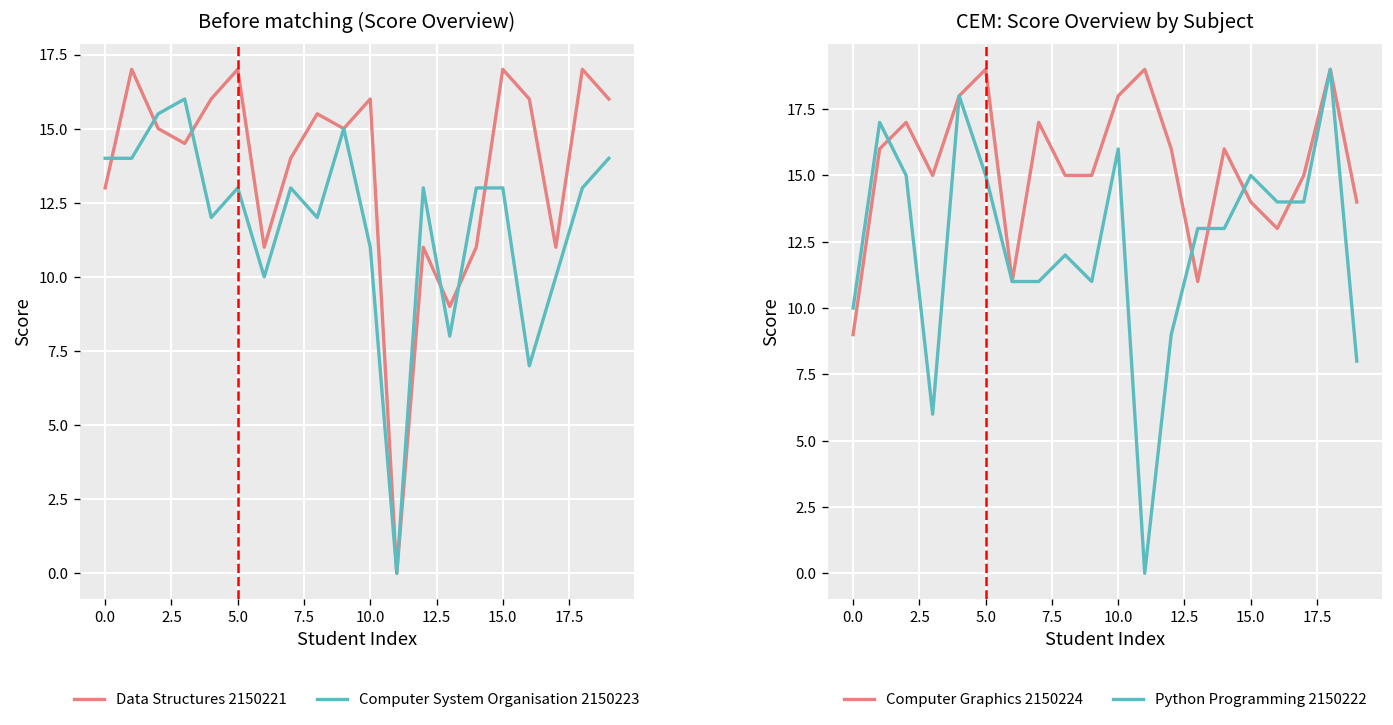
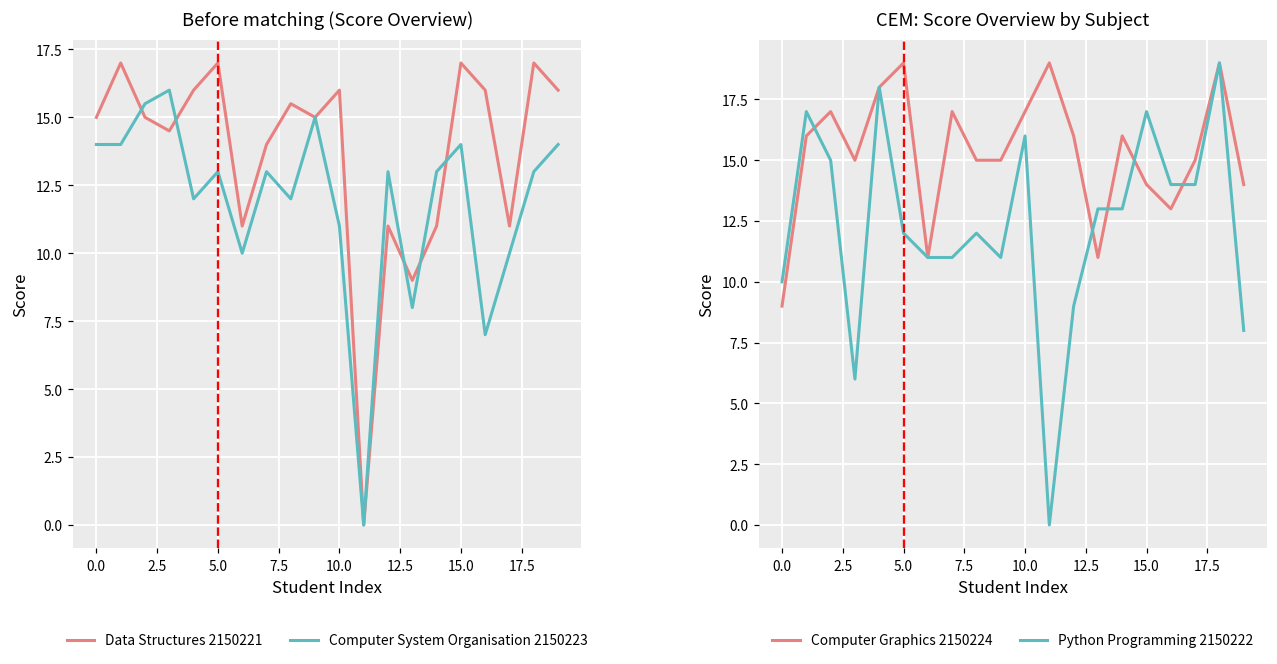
  {
    "Before matching (Score Overview)": {
      "Data Structures 2150221": {
-       "0.0": 13,
+       "0.0": 15,
        "5.0": 17,
        "10.0": 16,
        "15.0": 17
      },
      "Computer System Organisation 2150223": {
        "0.0": 14,
        "5.0": 13,
        "10.0": 11,
-       "15.0": 13
+       "15.0": 14
      }
    },
    "CEM: Score Overview by Subject": {
      "Computer Graphics 2150224": {
        "0.0": 9,
        "5.0": 19,
-       "10.0": 18,
+       "10.0": 17,
        "15.0": 14
      },
      "Python Programming 2150222": {
        "0.0": 10,
-       "5.0": 15,
+       "5.0": 12,
        "10.0": 16,
-       "15.0": 15
+       "15.0": 17
      }
    }
  }
